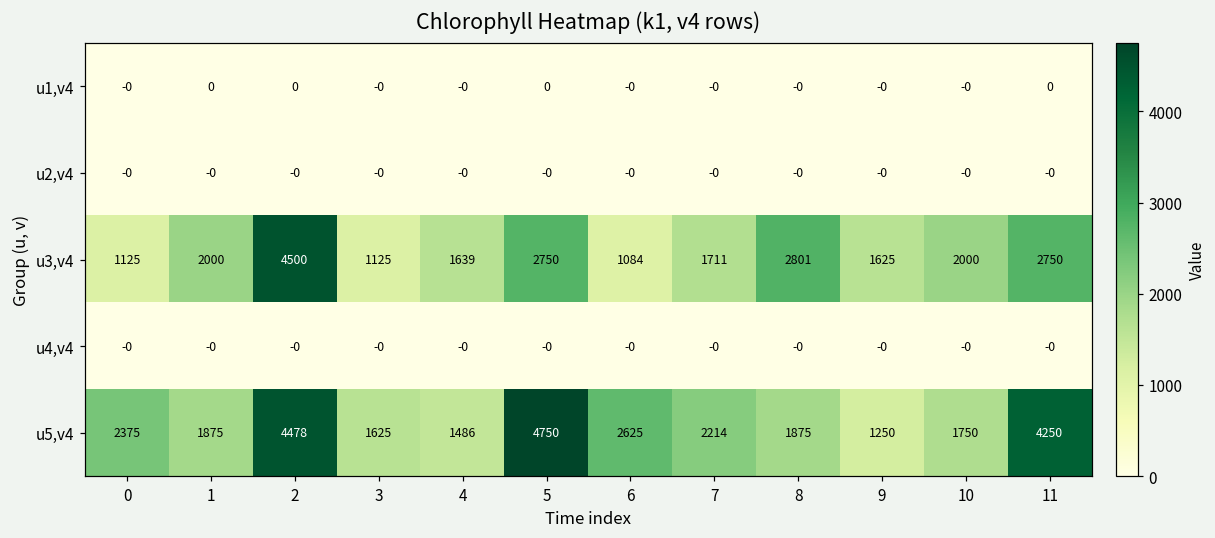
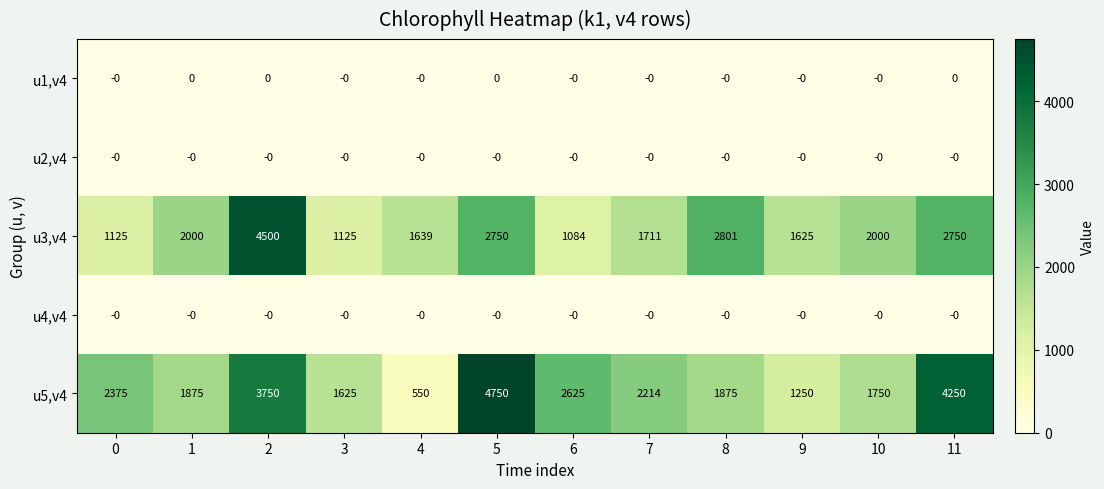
  {
    "u1,v4": {
      "0": -0,
      "1": 0,
      "2": 0,
      "3": -0,
      "4": -0,
      "5": 0,
      "6": -0,
      "7": -0,
      "8": -0,
      "9": -0,
      "10": -0,
      "11": 0
    },
    "u2,v4": {
      "0": -0,
      "1": -0,
      "2": -0,
      "3": -0,
      "4": -0,
      "5": -0,
      "6": -0,
      "7": -0,
      "8": -0,
      "9": -0,
      "10": -0,
      "11": -0
    },
    "u3,v4": {
      "0": 1125,
      "1": 2000,
      "2": 4500,
      "3": 1125,
      "4": 1639,
      "5": 2750,
      "6": 1084,
      "7": 1711,
      "8": 2801,
      "9": 1625,
      "10": 2000,
      "11": 2750
    },
    "u4,v4": {
      "0": -0,
      "1": -0,
      "2": -0,
      "3": -0,
      "4": -0,
      "5": -0,
      "6": -0,
      "7": -0,
      "8": -0,
      "9": -0,
      "10": -0,
      "11": -0
    },
    "u5,v4": {
      "0": 2375,
      "1": 1875,
-     "2": 4478,
+     "2": 3750,
      "3": 1625,
-     "4": 1486,
+     "4": 550,
      "5": 4750,
      "6": 2625,
      "7": 2214,
      "8": 1875,
      "9": 1250,
      "10": 1750,
      "11": 4250
    }
  }
